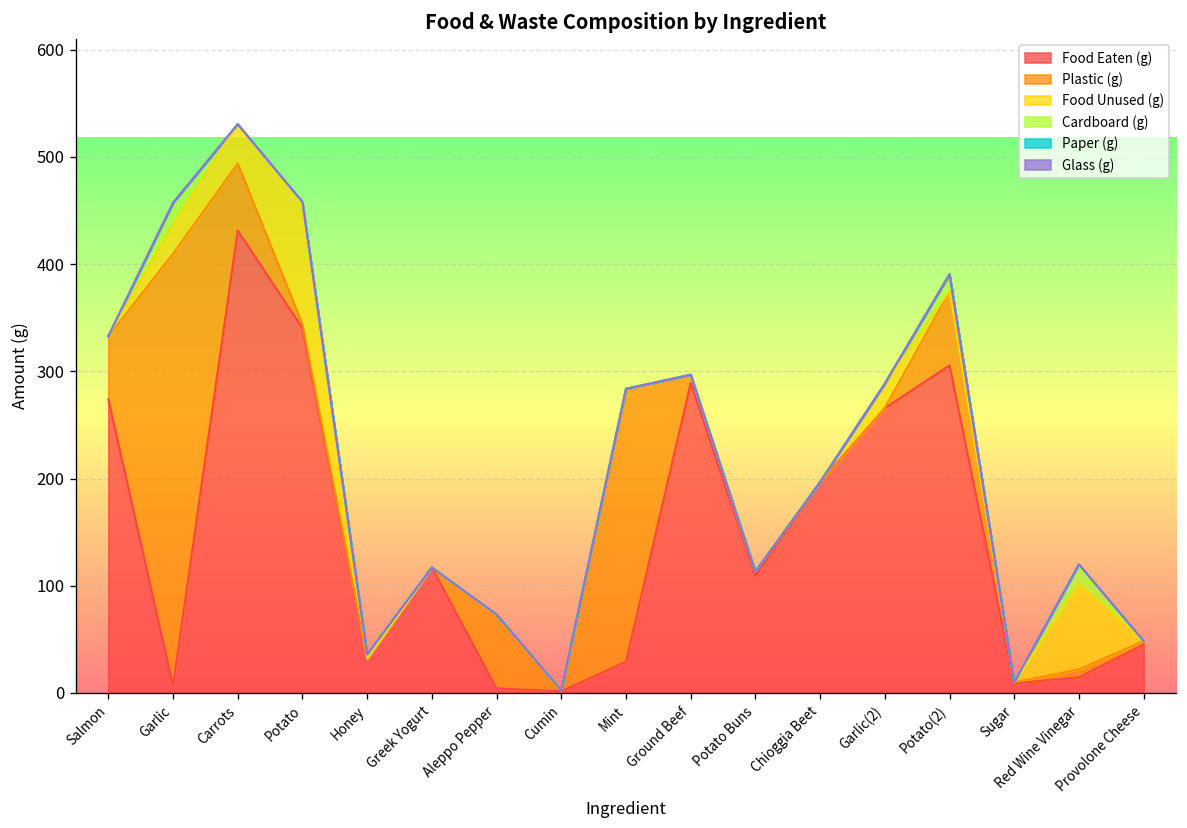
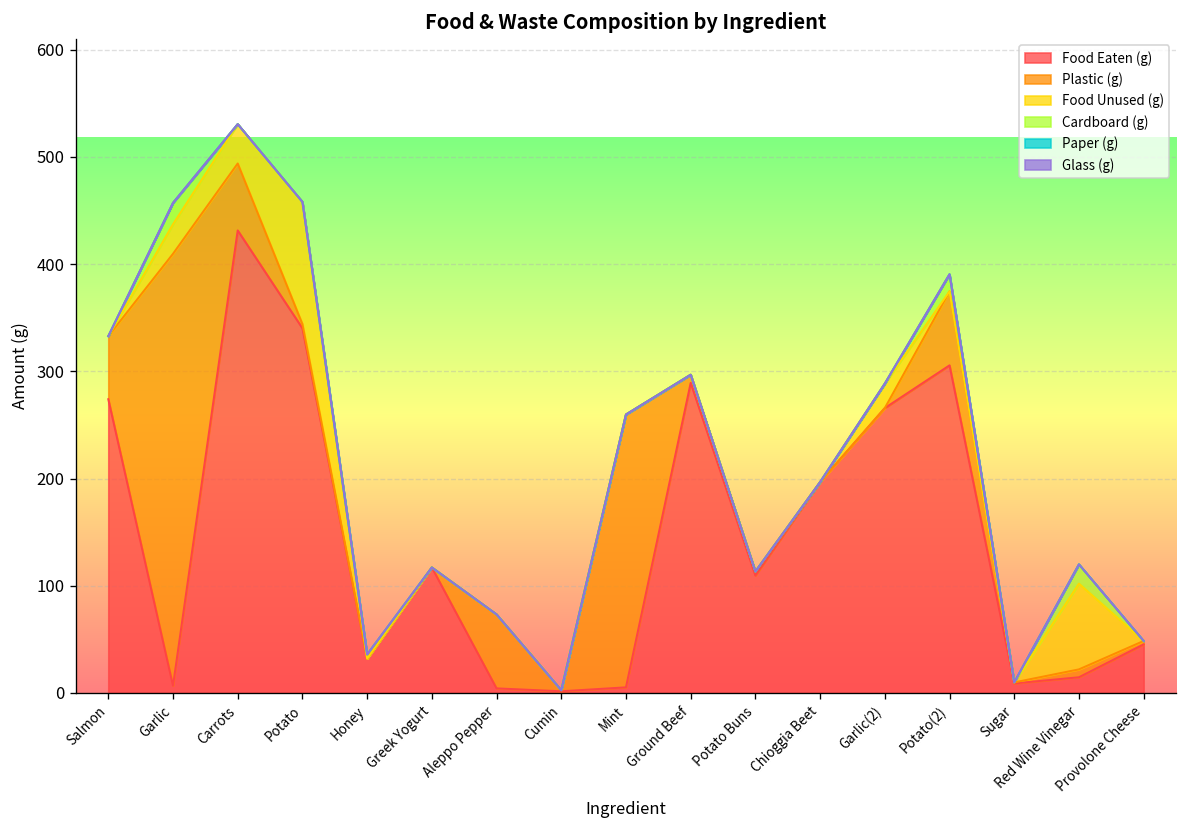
  {
    "Food Eaten (g)": {
      "Salmon": 270,
      "Garlic": 10,
      "Carrots": 430,
      "Potato": 340,
      "Aleppo Pepper": 0,
-     "Mint": 30,
+     "Mint": 10,
      "Ground Beef": 290,
      "Potato Buns": 110,
      "Potato(2)": 310,
      "Red Wine Vinegar": 10,
      "Provolone Cheese": 50
    },
    "Plastic (g)": {
      "Garlic": 400,
      "Carrots": 60,
      "Potato": 0,
      "Red Wine Vinegar": 10
    },
    "Food Unused (g)": {
      "Garlic": 30,
      "Red Wine Vinegar": 80
    },
    "Glass (g)": {
      "Honey": 0
    }
  }
